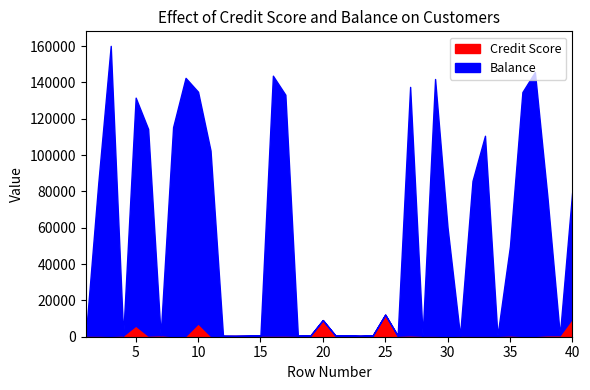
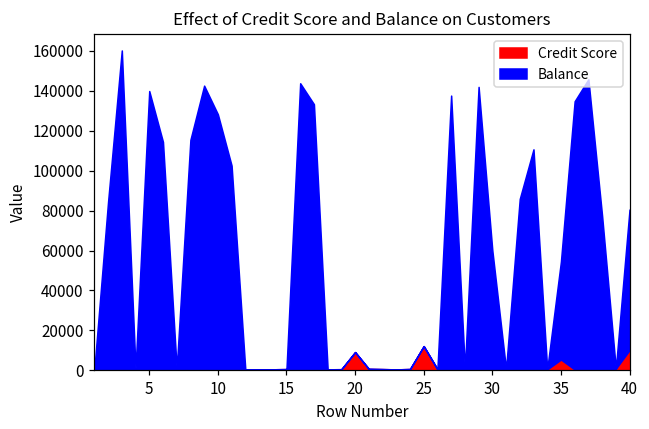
  {
    "Credit Score": {
-     "5": 6000,
-     "10": 7000,
-     "35": 1000
+     "5": 1000,
+     "10": 1000,
+     "35": 5000
    },
    "Balance": {
-     "5": 126000,
+     "5": 139000,
      "10": 128000,
      "30": 60000,
      "35": 49000,
      "40": 70000
    }
  }
